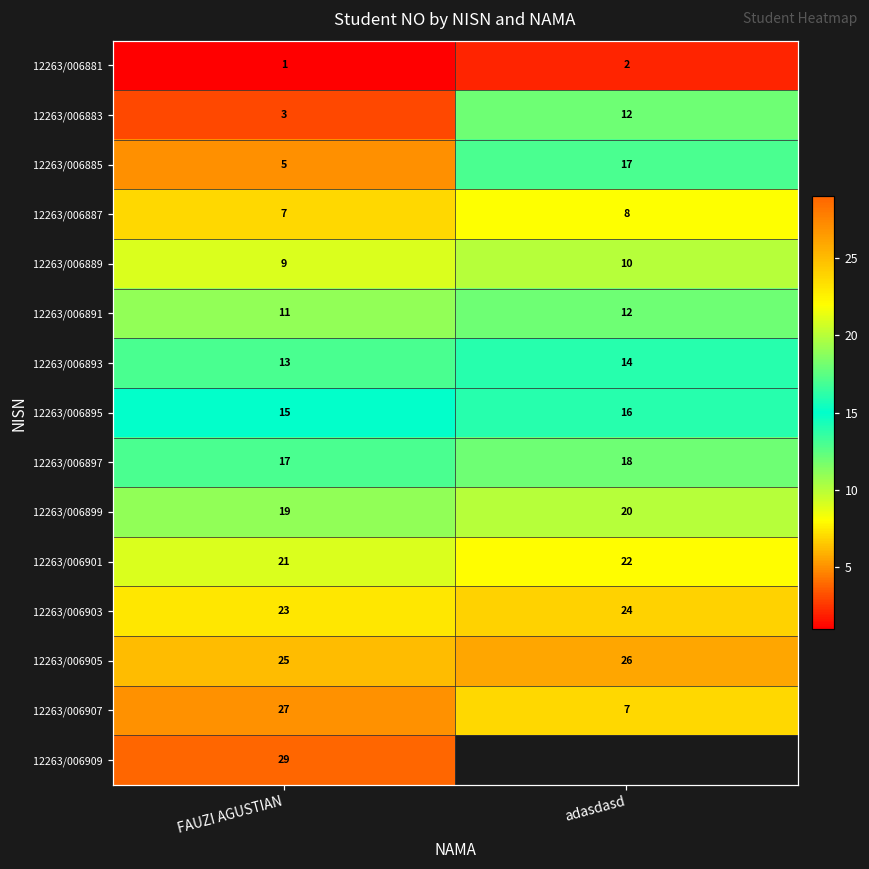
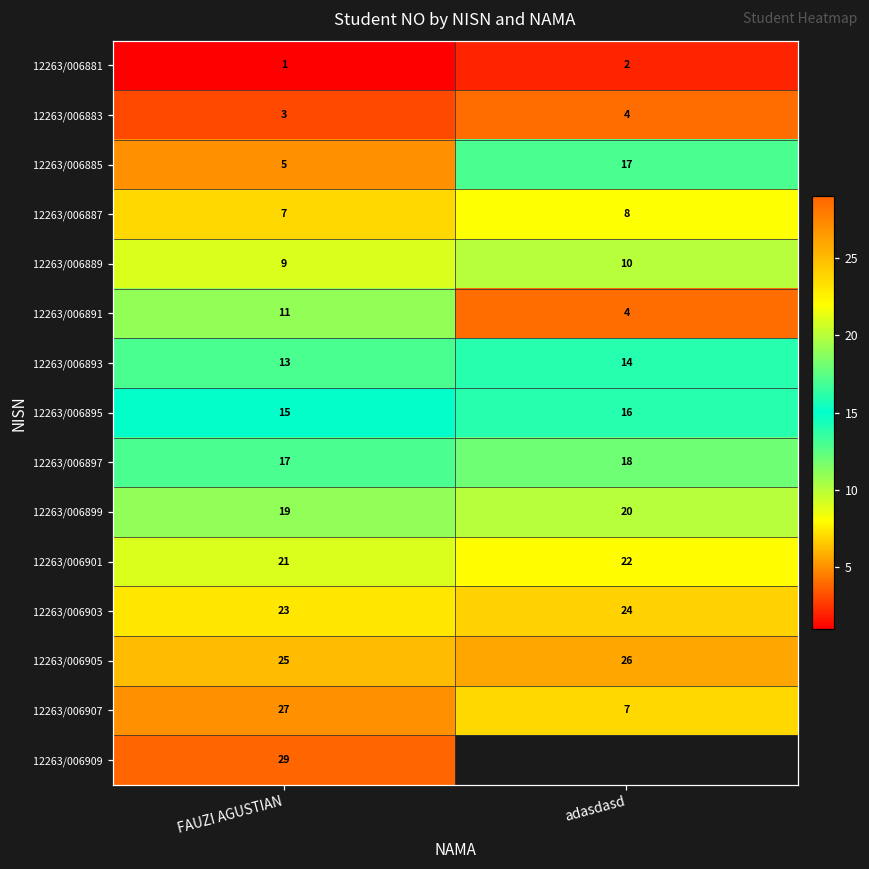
  {
    "12263/006881": {
      "FAUZI AGUSTIAN": 1,
      "adasdasd": 2
    },
    "12263/006883": {
      "FAUZI AGUSTIAN": 3,
-     "adasdasd": 12
+     "adasdasd": 4
    },
    "12263/006885": {
      "FAUZI AGUSTIAN": 5,
      "adasdasd": 17
    },
    "12263/006887": {
      "FAUZI AGUSTIAN": 7,
      "adasdasd": 8
    },
    "12263/006889": {
      "FAUZI AGUSTIAN": 9,
      "adasdasd": 10
    },
    "12263/006891": {
      "FAUZI AGUSTIAN": 11,
-     "adasdasd": 12
+     "adasdasd": 4
    },
    "12263/006893": {
      "FAUZI AGUSTIAN": 13,
      "adasdasd": 14
    },
    "12263/006895": {
      "FAUZI AGUSTIAN": 15,
      "adasdasd": 16
    },
    "12263/006897": {
      "FAUZI AGUSTIAN": 17,
      "adasdasd": 18
    },
    "12263/006899": {
      "FAUZI AGUSTIAN": 19,
      "adasdasd": 20
    },
    "12263/006901": {
      "FAUZI AGUSTIAN": 21,
      "adasdasd": 22
    },
    "12263/006903": {
      "FAUZI AGUSTIAN": 23,
      "adasdasd": 24
    },
    "12263/006905": {
      "FAUZI AGUSTIAN": 25,
      "adasdasd": 26
    },
    "12263/006907": {
      "FAUZI AGUSTIAN": 27,
      "adasdasd": 7
    },
    "12263/006909": {
      "FAUZI AGUSTIAN": 29
    }
  }
